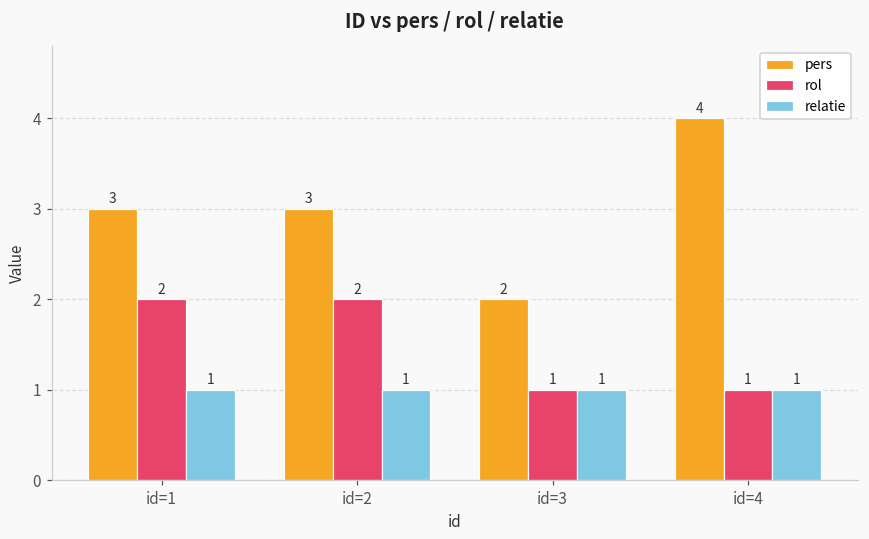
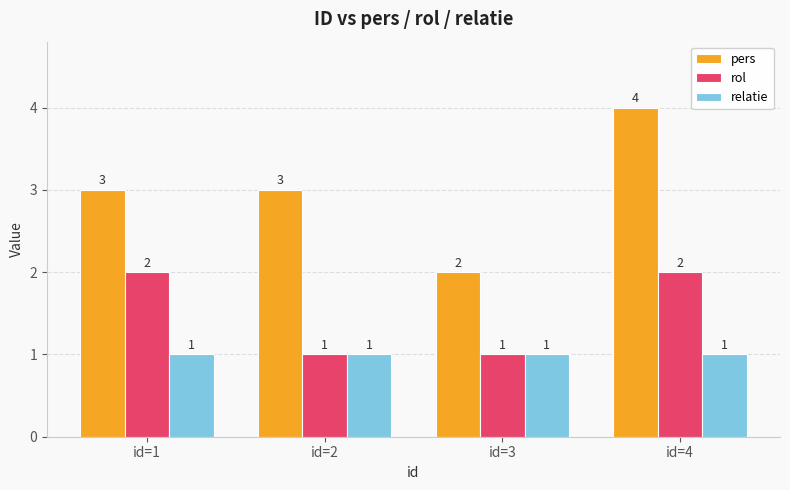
  {
    "pers": {
      "id=1": 3,
      "id=2": 3,
      "id=3": 2,
      "id=4": 4
    },
    "rol": {
      "id=1": 2,
-     "id=2": 2,
+     "id=2": 1,
      "id=3": 1,
-     "id=4": 1
+     "id=4": 2
    },
    "relatie": {
      "id=1": 1,
      "id=2": 1,
      "id=3": 1,
      "id=4": 1
    }
  }
